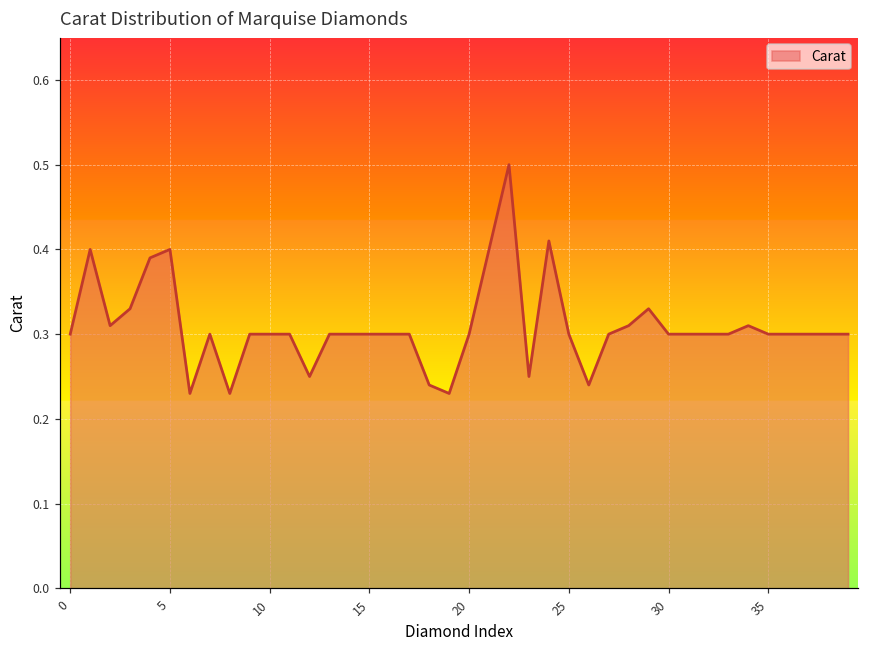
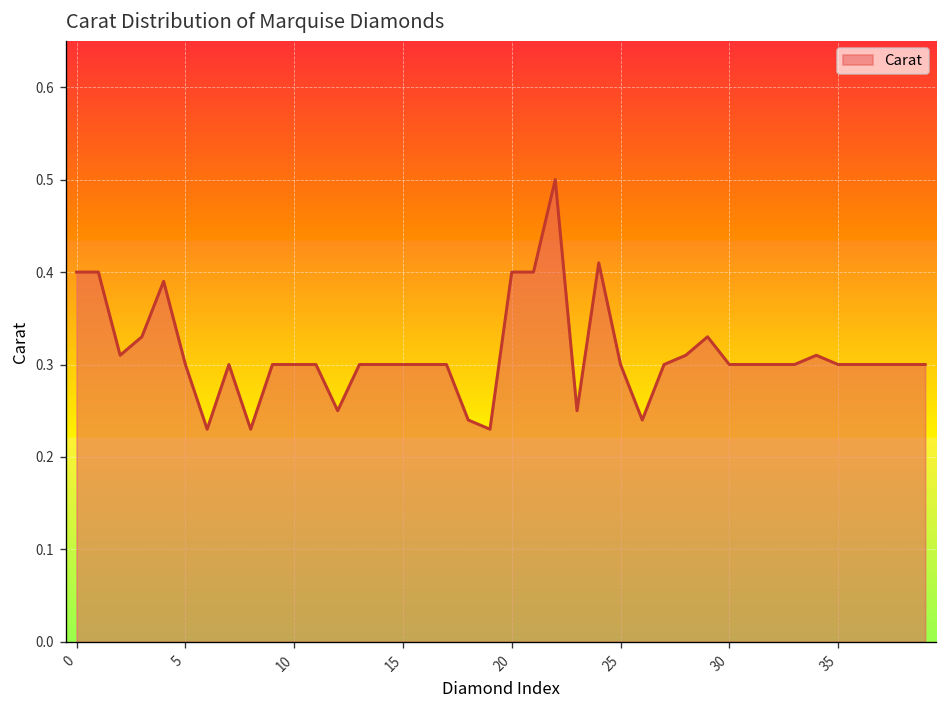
  {
-   "0": 0.3,
-   "5": 0.4,
+   "0": 0.4,
+   "5": 0.3,
    "10": 0.3,
    "15": 0.3,
-   "20": 0.3,
+   "20": 0.4,
    "25": 0.3,
    "30": 0.3,
    "35": 0.3
  }
